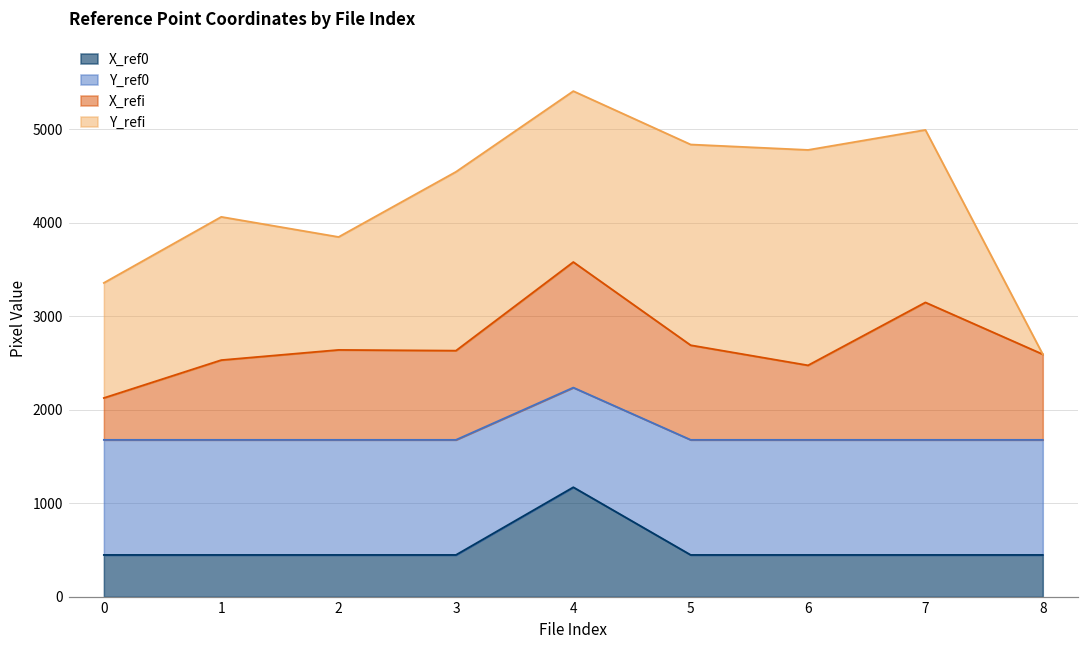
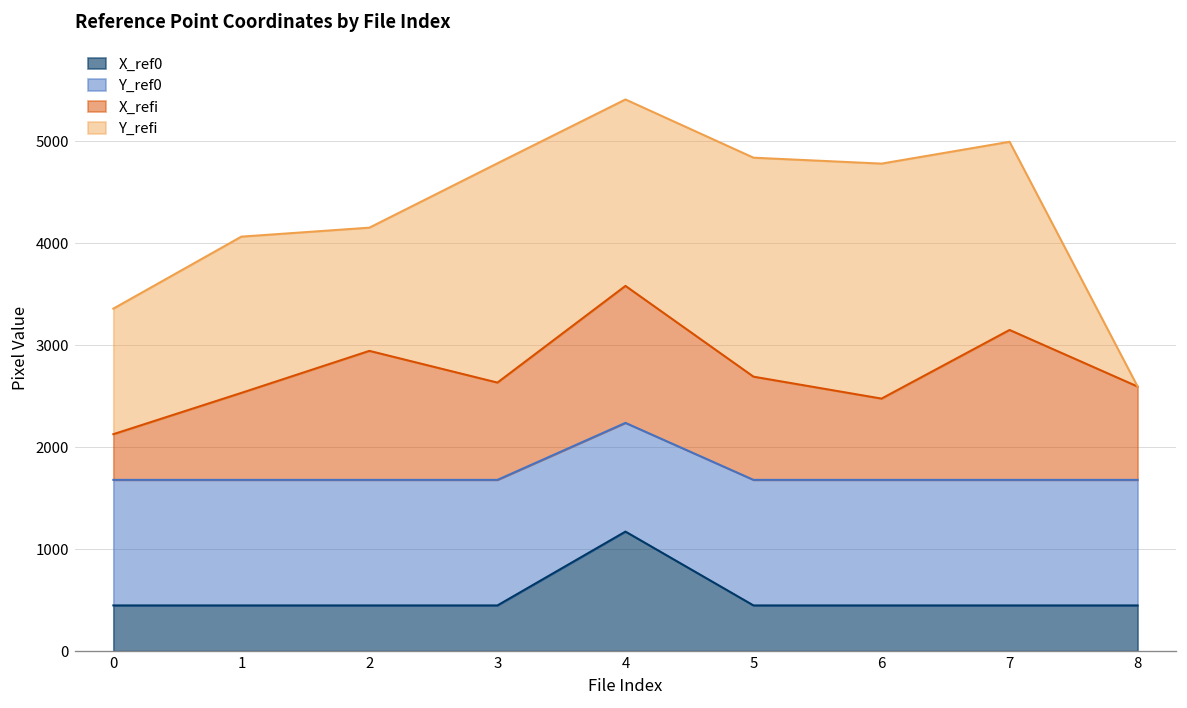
  {
    "X_ref0": {
      "0": 400,
      "1": 400,
      "2": 400,
      "3": 400,
      "4": 1200,
      "5": 400,
      "6": 400,
      "7": 400,
      "8": 400
    },
    "Y_ref0": {
      "0": 1200,
      "1": 1200,
      "2": 1200,
      "3": 1200,
      "4": 1100,
      "5": 1200,
      "6": 1200,
      "7": 1200,
      "8": 1200
    },
    "X_refi": {
      "0": 400,
      "1": 900,
-     "2": 1000,
+     "2": 1300,
      "3": 1000,
      "4": 1300,
      "5": 1000,
      "6": 800,
      "7": 1500
    },
    "Y_refi": {
      "0": 1200,
      "1": 1500,
      "2": 1200,
-     "3": 1900,
+     "3": 2200,
      "4": 1800,
      "5": 2100,
      "6": 2300,
      "7": 1800
    }
  }
